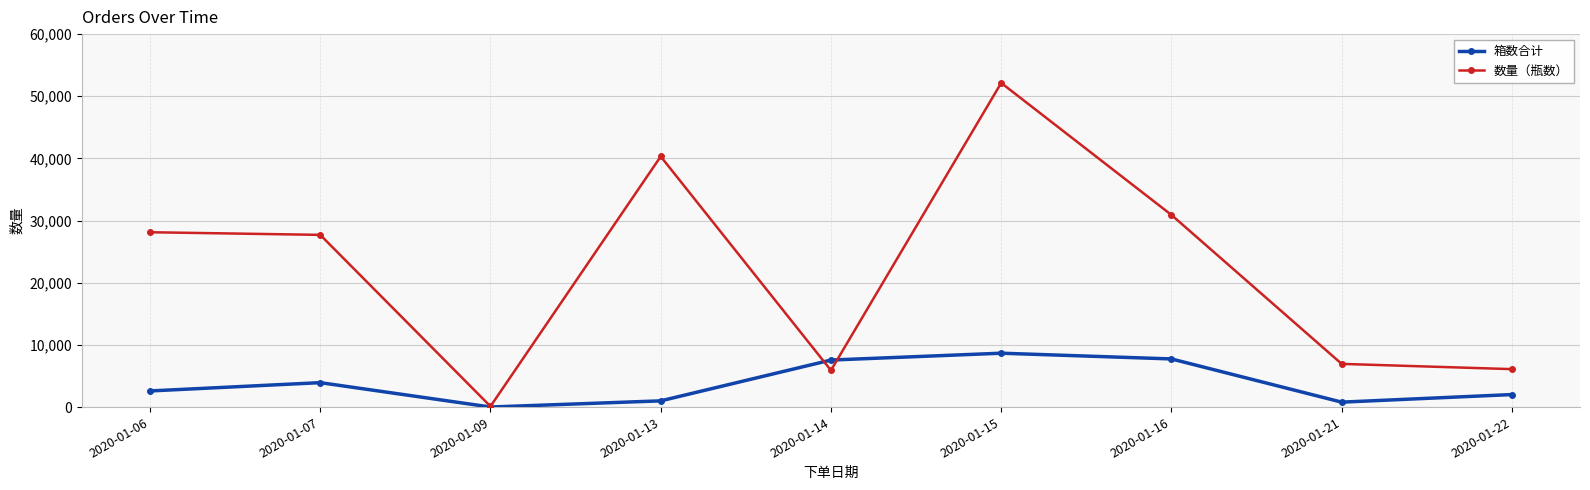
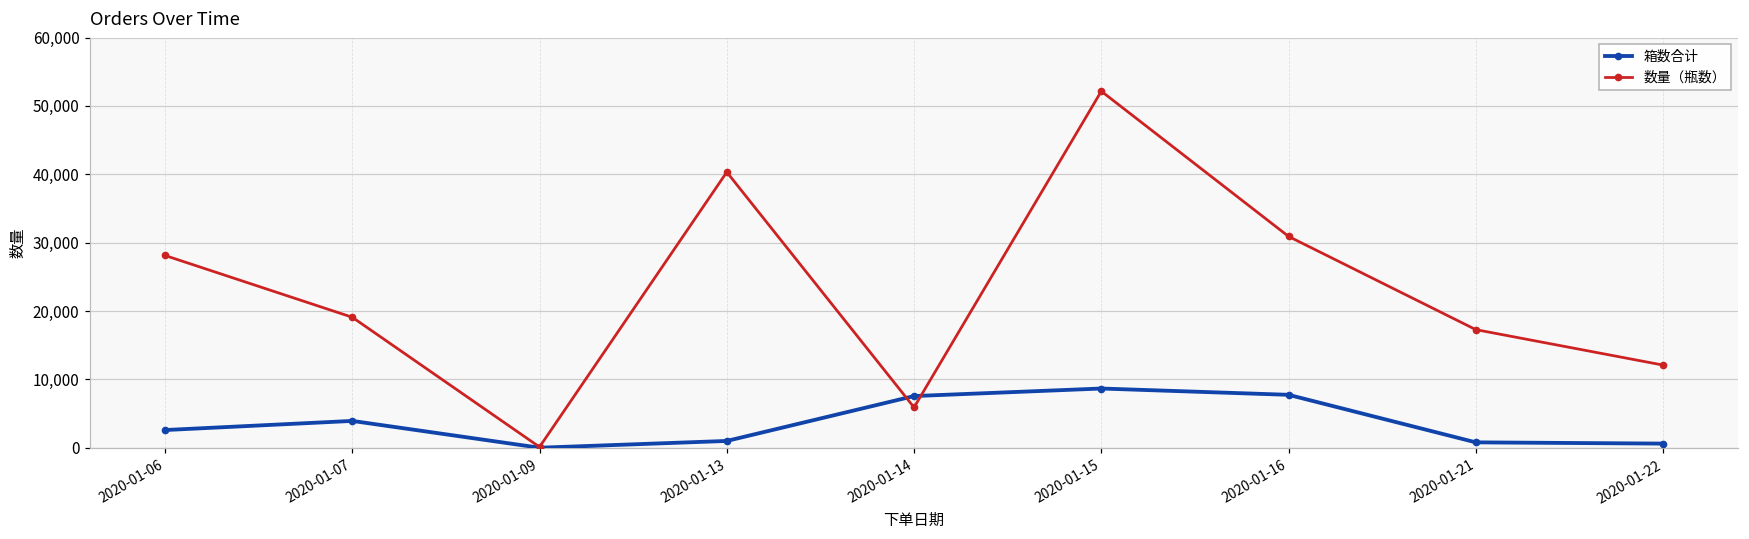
  {
    "箱数合计": {
      "2020-01-06": "3,000",
      "2020-01-07": "4,000",
      "2020-01-13": "1,000",
      "2020-01-14": "8,000",
      "2020-01-15": "9,000",
      "2020-01-16": "8,000",
      "2020-01-21": "1,000",
-     "2020-01-22": "2,000"
+     "2020-01-22": "1,000"
    },
    "数量（瓶数）": {
      "2020-01-06": "28,000",
-     "2020-01-07": "28,000",
+     "2020-01-07": "19,000",
      "2020-01-13": "40,000",
      "2020-01-14": "6,000",
      "2020-01-15": "52,000",
      "2020-01-16": "31,000",
-     "2020-01-21": "7,000",
-     "2020-01-22": "6,000"
+     "2020-01-21": "17,000",
+     "2020-01-22": "12,000"
    }
  }
